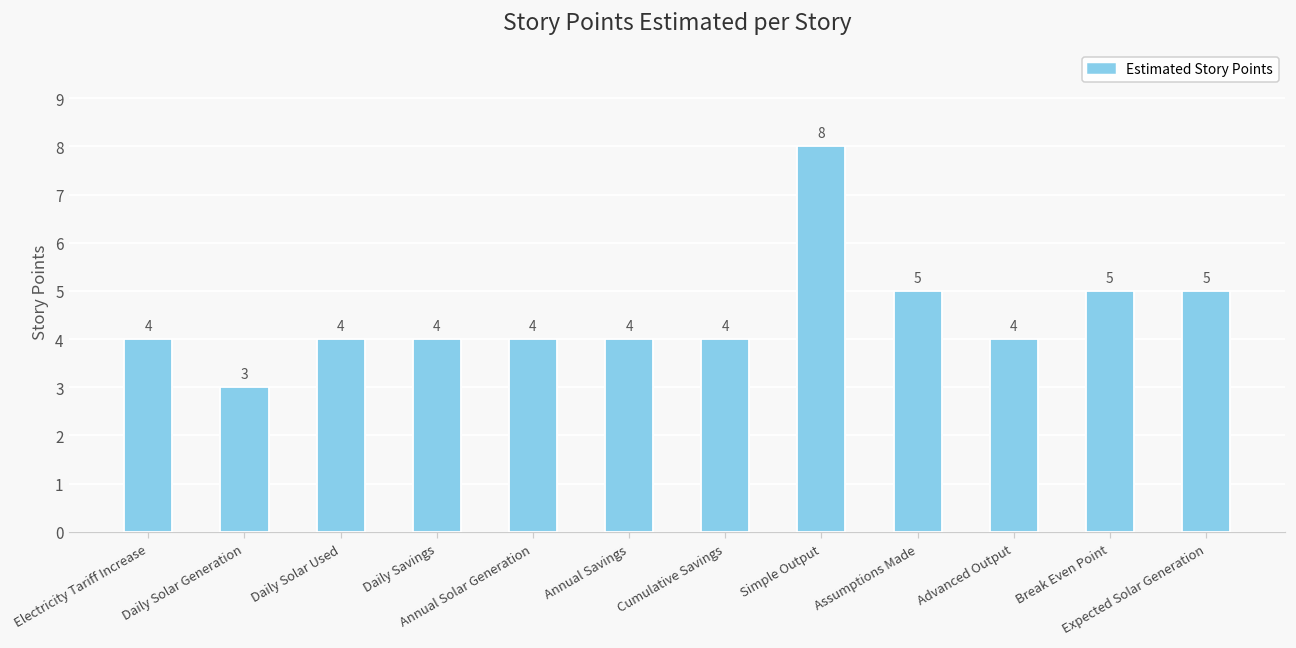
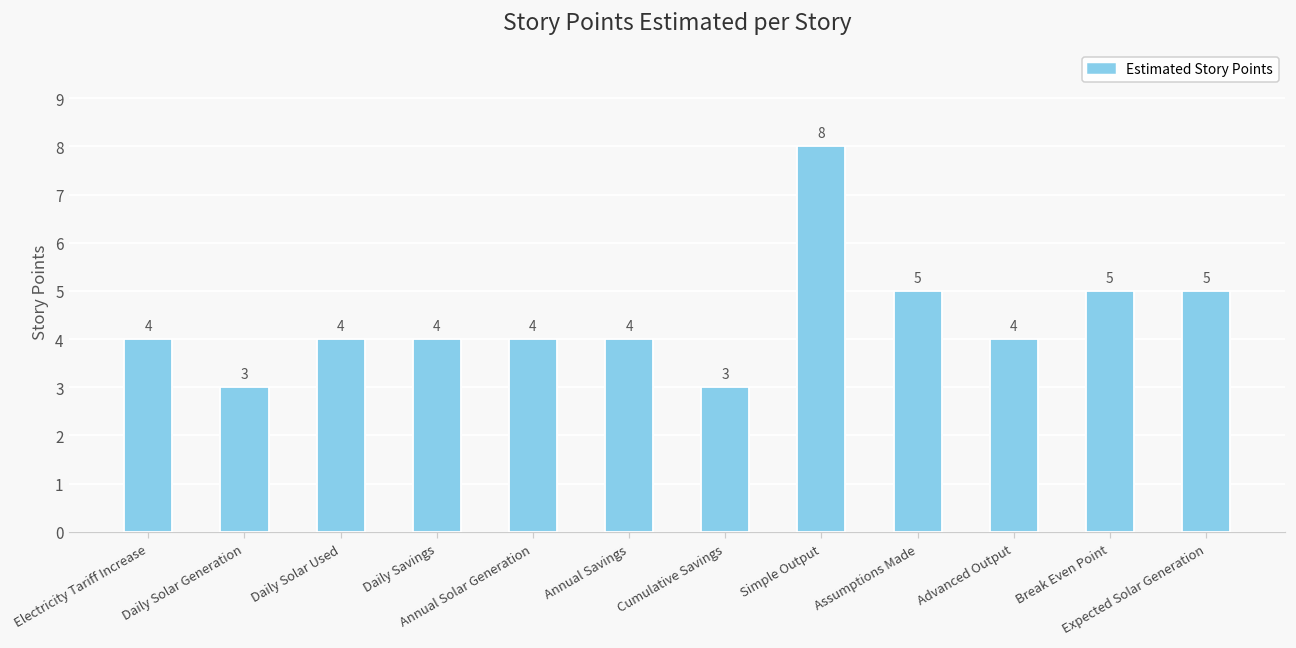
  {
    "Electricity Tariff Increase": 4,
    "Daily Solar Generation": 3,
    "Daily Solar Used": 4,
    "Daily Savings": 4,
    "Annual Solar Generation": 4,
    "Annual Savings": 4,
-   "Cumulative Savings": 4,
+   "Cumulative Savings": 3,
    "Simple Output": 8,
    "Assumptions Made": 5,
    "Advanced Output": 4,
    "Break Even Point": 5,
    "Expected Solar Generation": 5
  }
